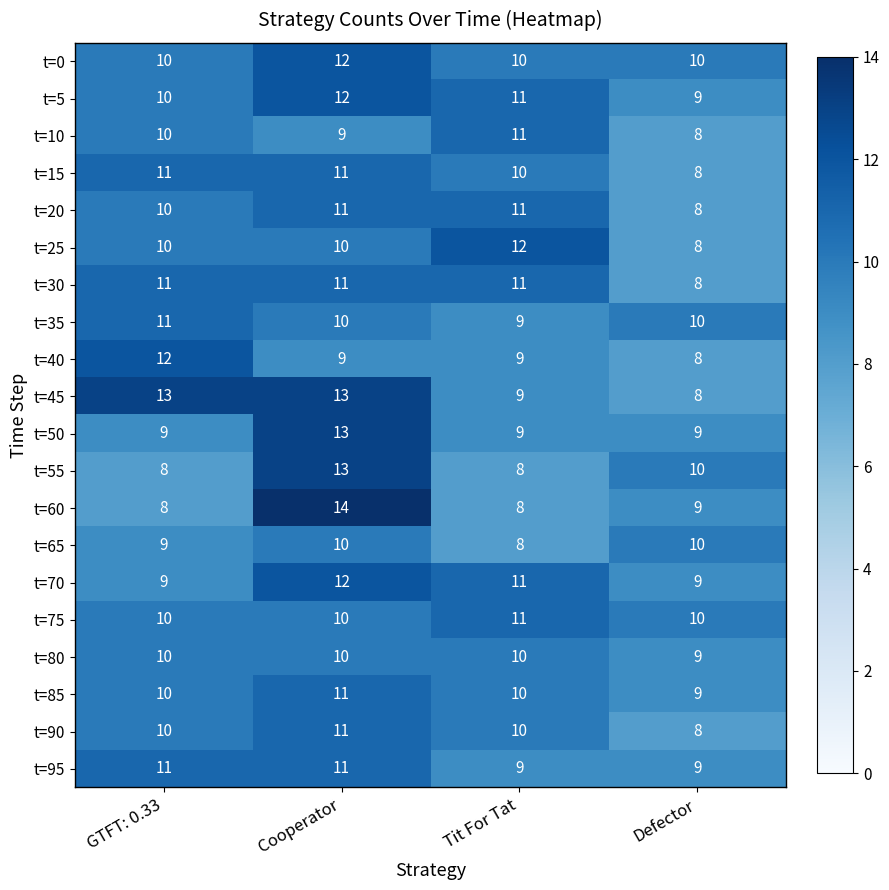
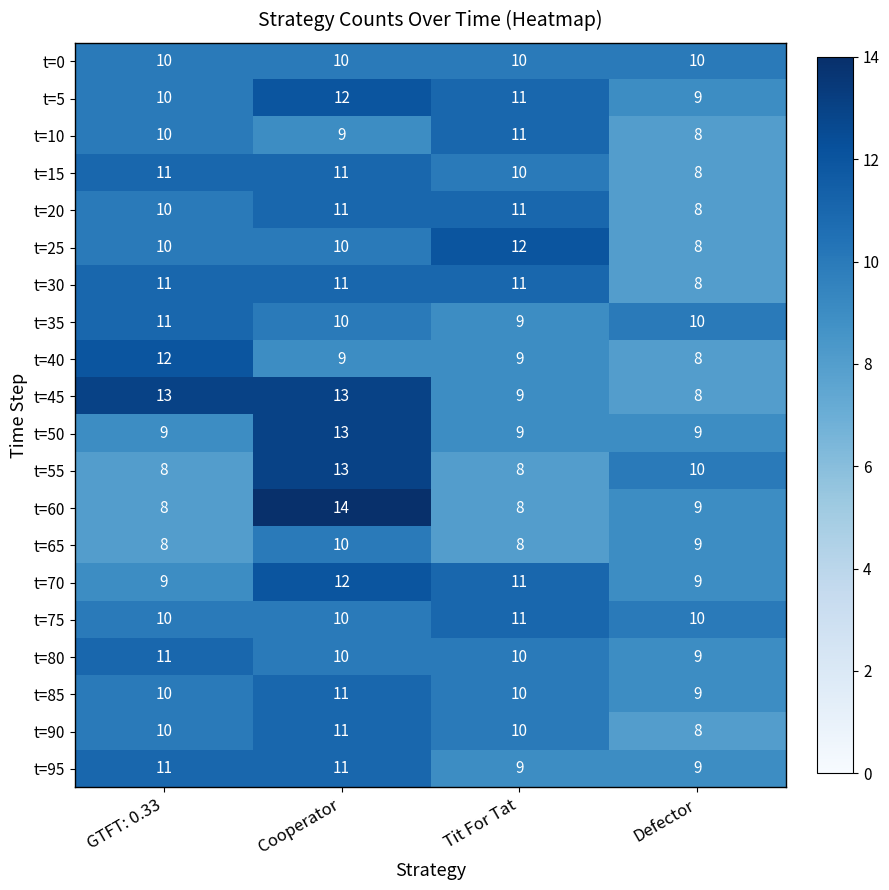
  {
    "t=0": {
      "GTFT: 0.33": 10,
-     "Cooperator": 12,
+     "Cooperator": 10,
      "Tit For Tat": 10,
      "Defector": 10
    },
    "t=5": {
      "GTFT: 0.33": 10,
      "Cooperator": 12,
      "Tit For Tat": 11,
      "Defector": 9
    },
    "t=10": {
      "GTFT: 0.33": 10,
      "Cooperator": 9,
      "Tit For Tat": 11,
      "Defector": 8
    },
    "t=15": {
      "GTFT: 0.33": 11,
      "Cooperator": 11,
      "Tit For Tat": 10,
      "Defector": 8
    },
    "t=20": {
      "GTFT: 0.33": 10,
      "Cooperator": 11,
      "Tit For Tat": 11,
      "Defector": 8
    },
    "t=25": {
      "GTFT: 0.33": 10,
      "Cooperator": 10,
      "Tit For Tat": 12,
      "Defector": 8
    },
    "t=30": {
      "GTFT: 0.33": 11,
      "Cooperator": 11,
      "Tit For Tat": 11,
      "Defector": 8
    },
    "t=35": {
      "GTFT: 0.33": 11,
      "Cooperator": 10,
      "Tit For Tat": 9,
      "Defector": 10
    },
    "t=40": {
      "GTFT: 0.33": 12,
      "Cooperator": 9,
      "Tit For Tat": 9,
      "Defector": 8
    },
    "t=45": {
      "GTFT: 0.33": 13,
      "Cooperator": 13,
      "Tit For Tat": 9,
      "Defector": 8
    },
    "t=50": {
      "GTFT: 0.33": 9,
      "Cooperator": 13,
      "Tit For Tat": 9,
      "Defector": 9
    },
    "t=55": {
      "GTFT: 0.33": 8,
      "Cooperator": 13,
      "Tit For Tat": 8,
      "Defector": 10
    },
    "t=60": {
      "GTFT: 0.33": 8,
      "Cooperator": 14,
      "Tit For Tat": 8,
      "Defector": 9
    },
    "t=65": {
-     "GTFT: 0.33": 9,
+     "GTFT: 0.33": 8,
      "Cooperator": 10,
      "Tit For Tat": 8,
-     "Defector": 10
+     "Defector": 9
    },
    "t=70": {
      "GTFT: 0.33": 9,
      "Cooperator": 12,
      "Tit For Tat": 11,
      "Defector": 9
    },
    "t=75": {
      "GTFT: 0.33": 10,
      "Cooperator": 10,
      "Tit For Tat": 11,
      "Defector": 10
    },
    "t=80": {
-     "GTFT: 0.33": 10,
+     "GTFT: 0.33": 11,
      "Cooperator": 10,
      "Tit For Tat": 10,
      "Defector": 9
    },
    "t=85": {
      "GTFT: 0.33": 10,
      "Cooperator": 11,
      "Tit For Tat": 10,
      "Defector": 9
    },
    "t=90": {
      "GTFT: 0.33": 10,
      "Cooperator": 11,
      "Tit For Tat": 10,
      "Defector": 8
    },
    "t=95": {
      "GTFT: 0.33": 11,
      "Cooperator": 11,
      "Tit For Tat": 9,
      "Defector": 9
    }
  }
